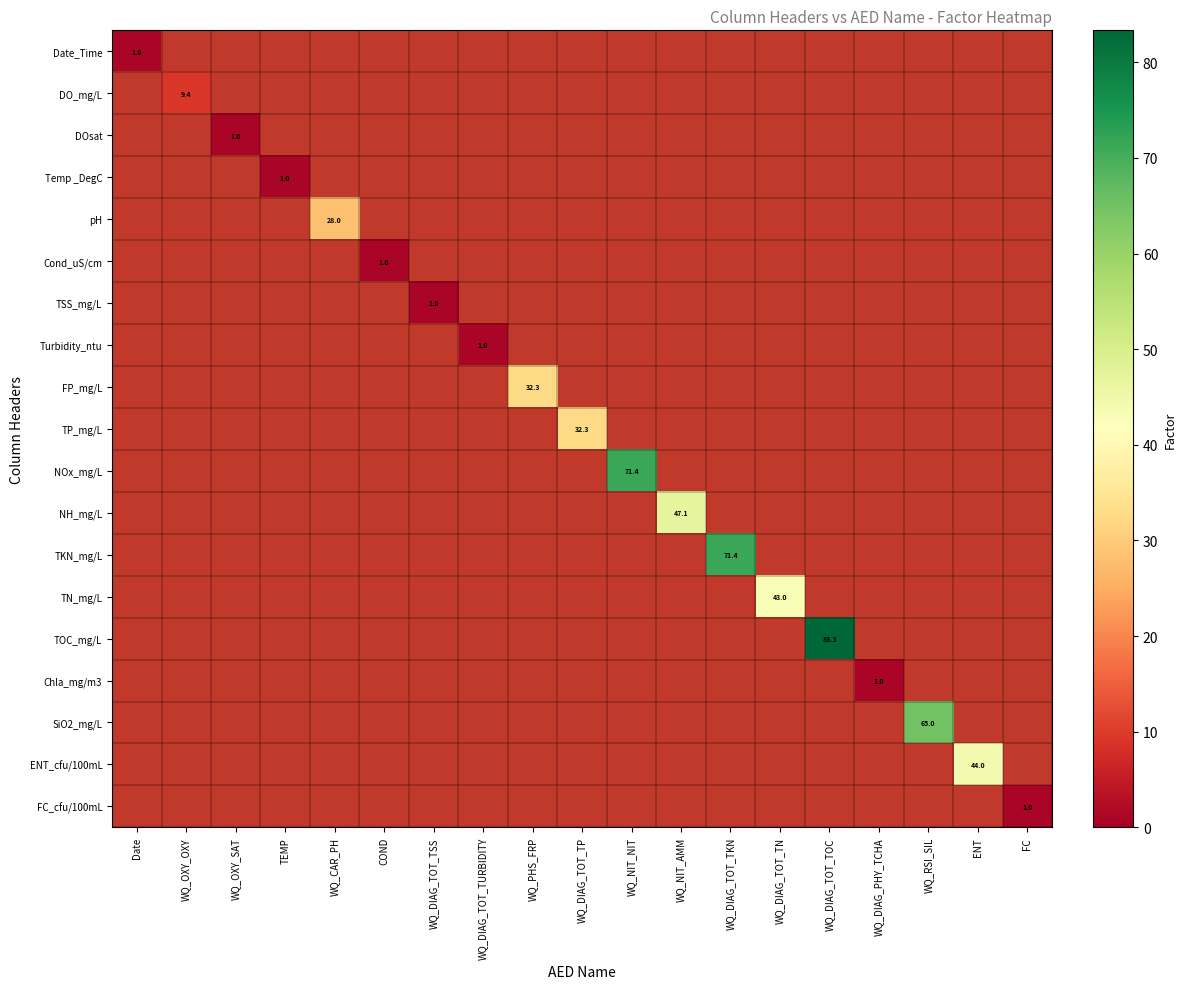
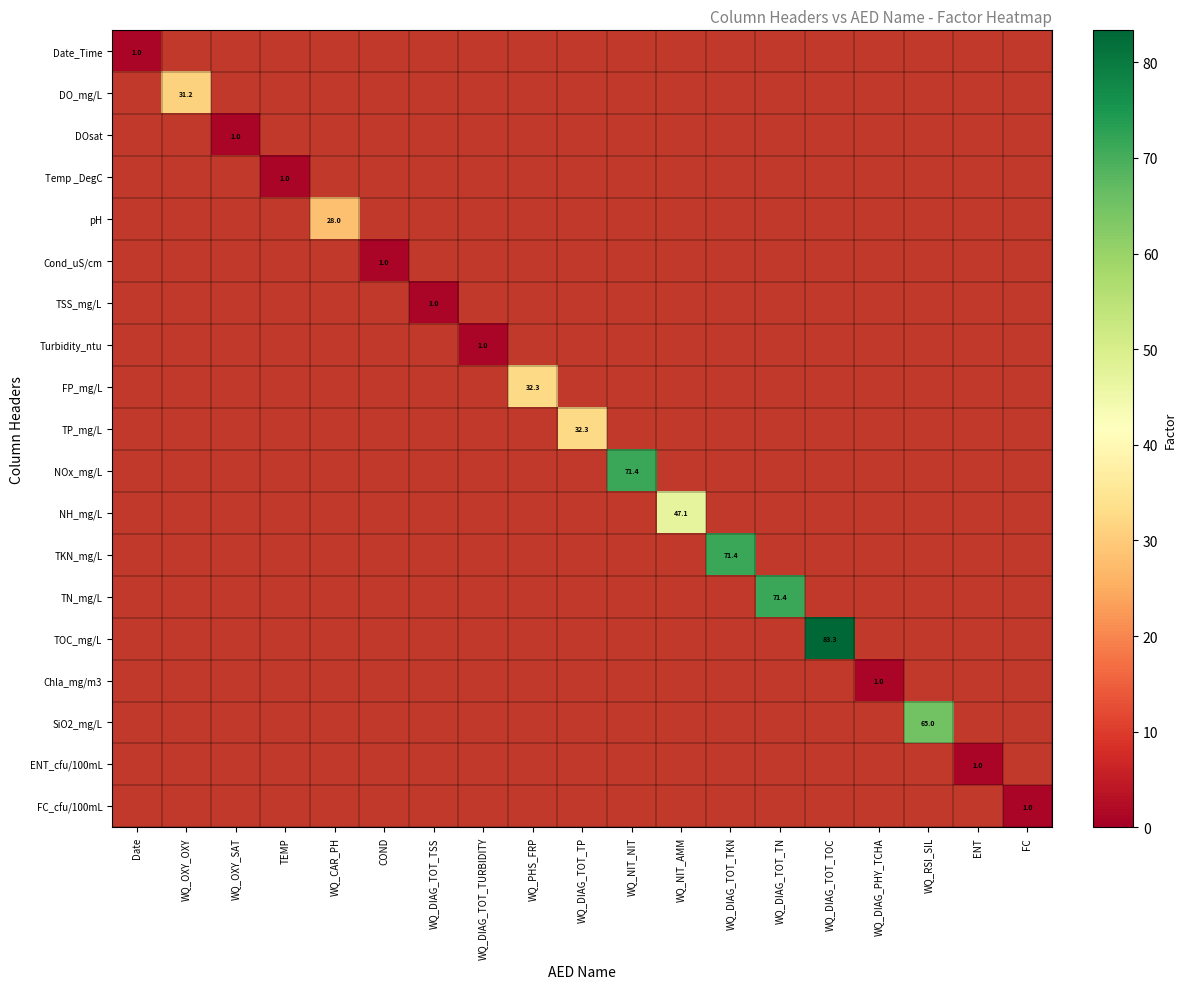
  {
    "Date_Time": {
      "Date": 1.0
    },
    "DO_mg/L": {
-     "WQ_OXY_OXY": 9.4
+     "WQ_OXY_OXY": 31.2
    },
    "DOsat": {
      "WQ_OXY_SAT": 1.0
    },
    "Temp _DegC": {
      "TEMP": 1.0
    },
    "pH": {
      "WQ_CAR_PH": 28.0
    },
    "Cond_uS/cm": {
      "COND": 1.0
    },
    "TSS_mg/L": {
      "WQ_DIAG_TOT_TSS": 1.0
    },
    "Turbidity_ntu": {
      "WQ_DIAG_TOT_TURBIDITY": 1.0
    },
    "FP_mg/L": {
      "WQ_PHS_FRP": 32.3
    },
    "TP_mg/L": {
      "WQ_DIAG_TOT_TP": 32.3
    },
    "NOx_mg/L": {
      "WQ_NIT_NIT": 71.4
    },
    "NH_mg/L": {
      "WQ_NIT_AMM": 47.1
    },
    "TKN_mg/L": {
      "WQ_DIAG_TOT_TKN": 71.4
    },
    "TN_mg/L": {
-     "WQ_DIAG_TOT_TN": 43.0
+     "WQ_DIAG_TOT_TN": 71.4
    },
    "TOC_mg/L": {
      "WQ_DIAG_TOT_TOC": 83.3
    },
    "Chla_mg/m3": {
      "WQ_DIAG_PHY_TCHA": 1.0
    },
    "SiO2_mg/L": {
      "WQ_RSI_SIL": 65.0
    },
    "ENT_cfu/100mL": {
-     "ENT": 44.0
+     "ENT": 1.0
    },
    "FC_cfu/100mL": {
      "FC": 1.0
    }
  }
